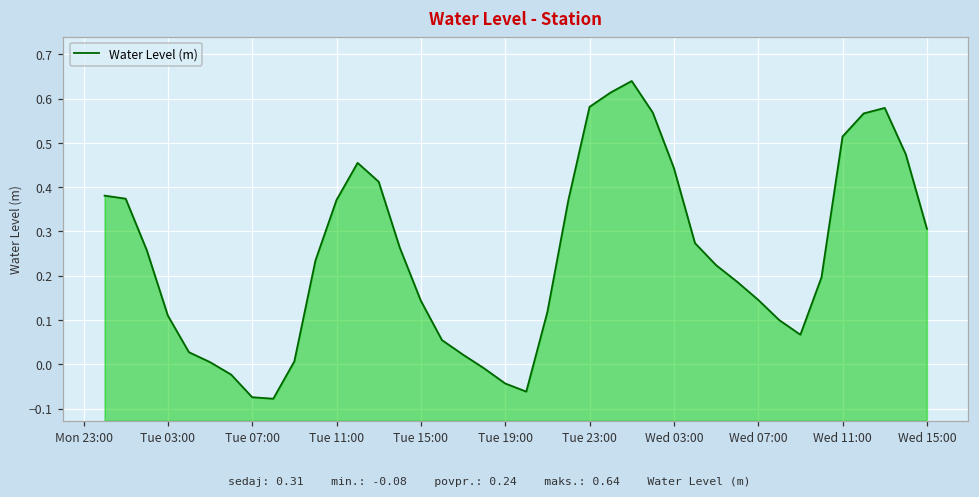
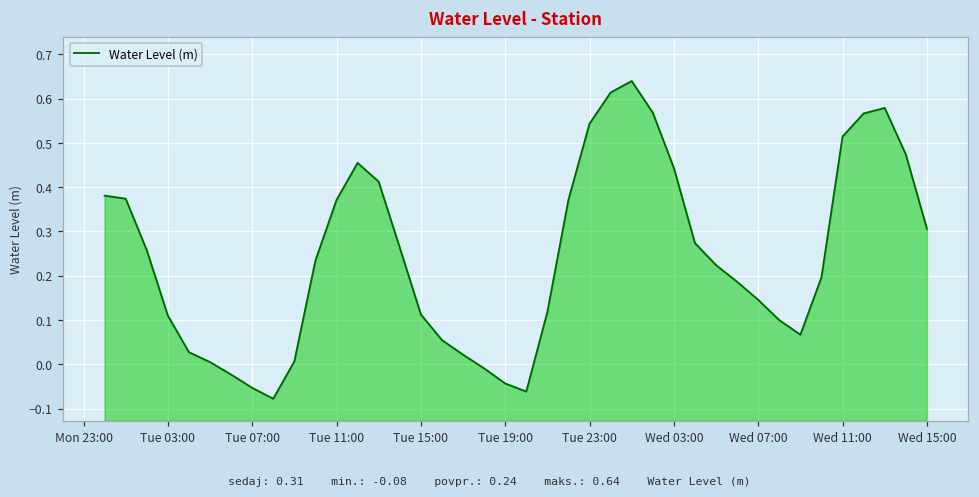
  {
    "Tue 03:00": 0.11,
-   "Tue 07:00": -0.07,
+   "Tue 07:00": -0.05,
    "Tue 11:00": 0.37,
-   "Tue 15:00": 0.14,
+   "Tue 15:00": 0.11,
    "Tue 19:00": -0.04,
-   "Tue 23:00": 0.58,
+   "Tue 23:00": 0.54,
    "Wed 03:00": 0.44,
    "Wed 07:00": 0.15,
    "Wed 11:00": 0.51,
    "Wed 15:00": 0.31
  }
